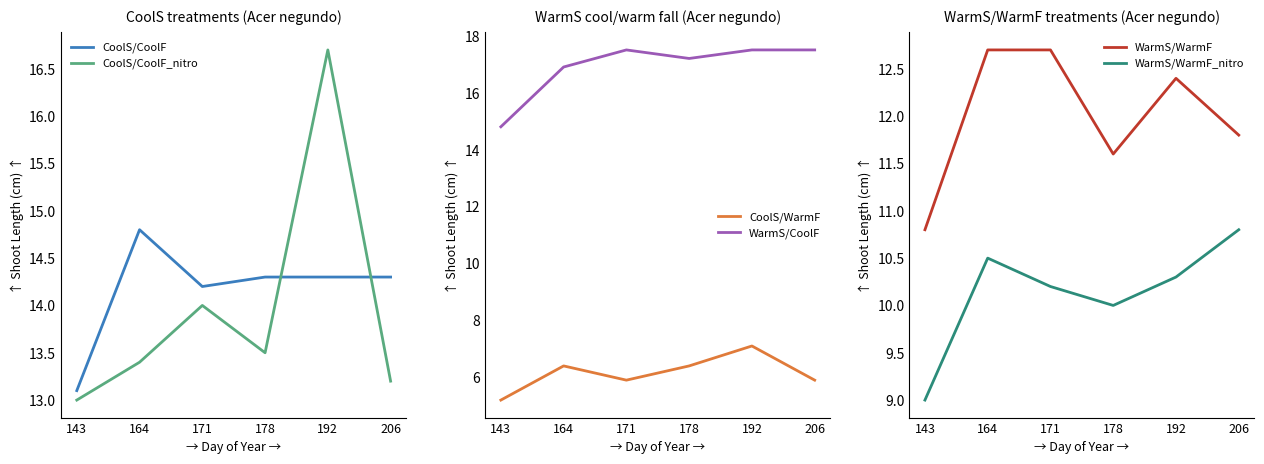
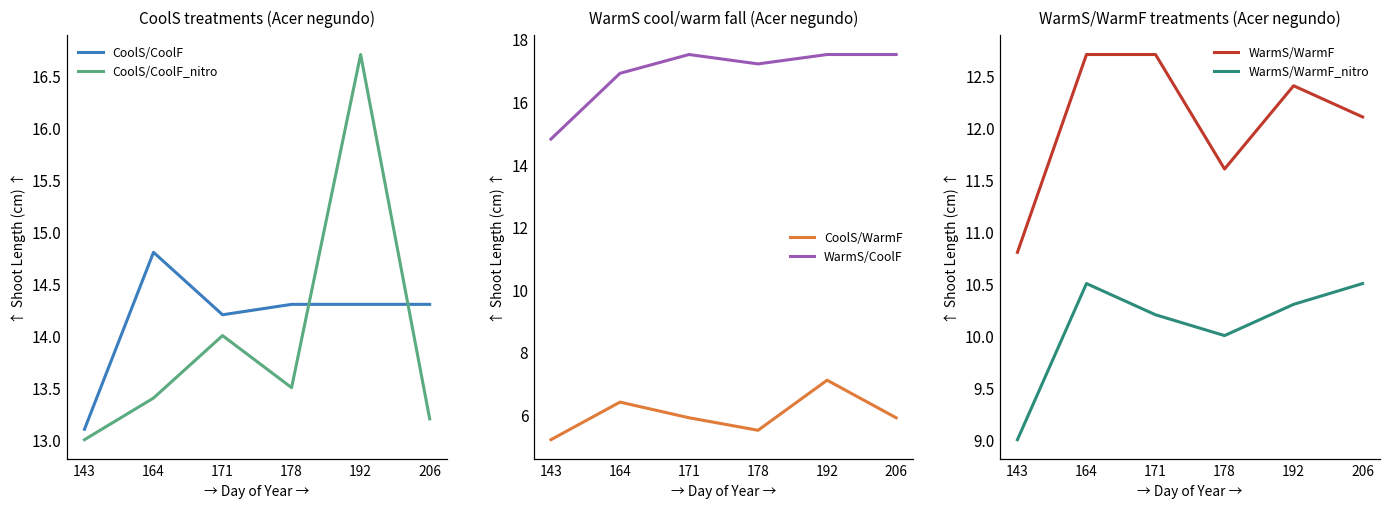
  {
    "CoolS treatments (Acer negundo)": {
      "CoolS/CoolF": {
        "143": 13.1,
        "164": 14.8,
        "171": 14.2,
        "178": 14.3,
        "192": 14.3,
        "206": 14.3
      },
      "CoolS/CoolF_nitro": {
        "143": 13.0,
        "164": 13.4,
        "171": 14.0,
        "178": 13.5,
        "192": 16.7,
        "206": 13.2
      }
    },
    "WarmS cool/warm fall (Acer negundo)": {
      "CoolS/WarmF": {
        "143": 5.2,
        "164": 6.4,
        "171": 5.9,
-       "178": 6.4,
+       "178": 5.5,
        "192": 7.1,
        "206": 5.9
      },
      "WarmS/CoolF": {
        "143": 14.8,
        "164": 16.9,
        "171": 17.5,
        "178": 17.2,
        "192": 17.5,
        "206": 17.5
      }
    },
    "WarmS/WarmF treatments (Acer negundo)": {
      "WarmS/WarmF": {
        "143": 10.8,
        "164": 12.7,
        "171": 12.7,
        "178": 11.6,
        "192": 12.4,
-       "206": 11.8
+       "206": 12.1
      },
      "WarmS/WarmF_nitro": {
        "143": 9.0,
        "164": 10.5,
        "171": 10.2,
        "178": 10.0,
        "192": 10.3,
-       "206": 10.8
+       "206": 10.5
      }
    }
  }
